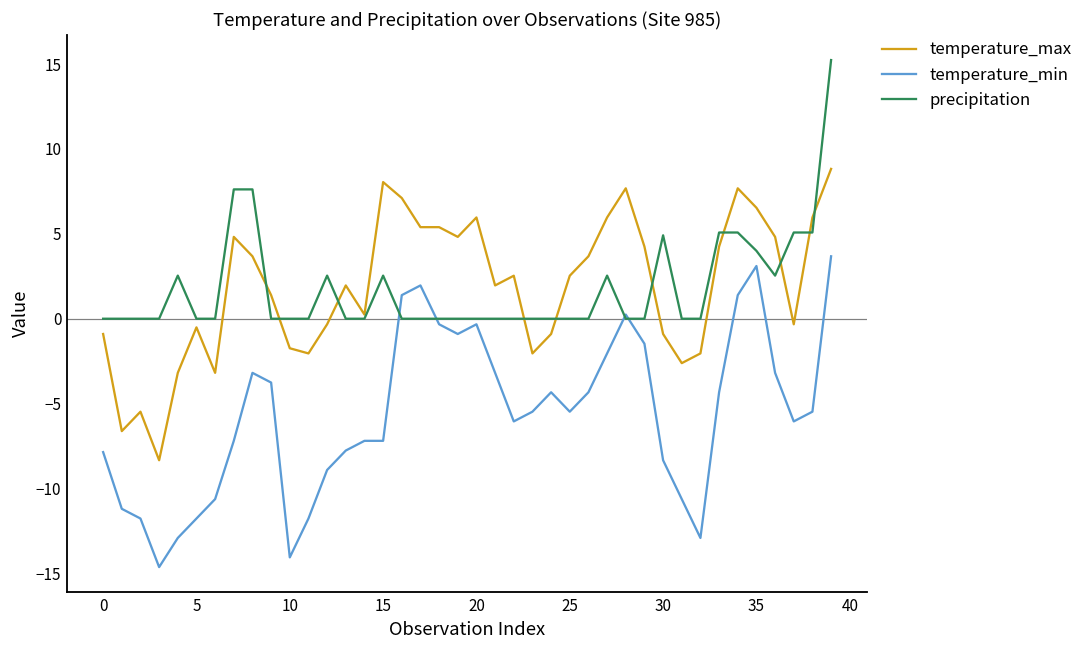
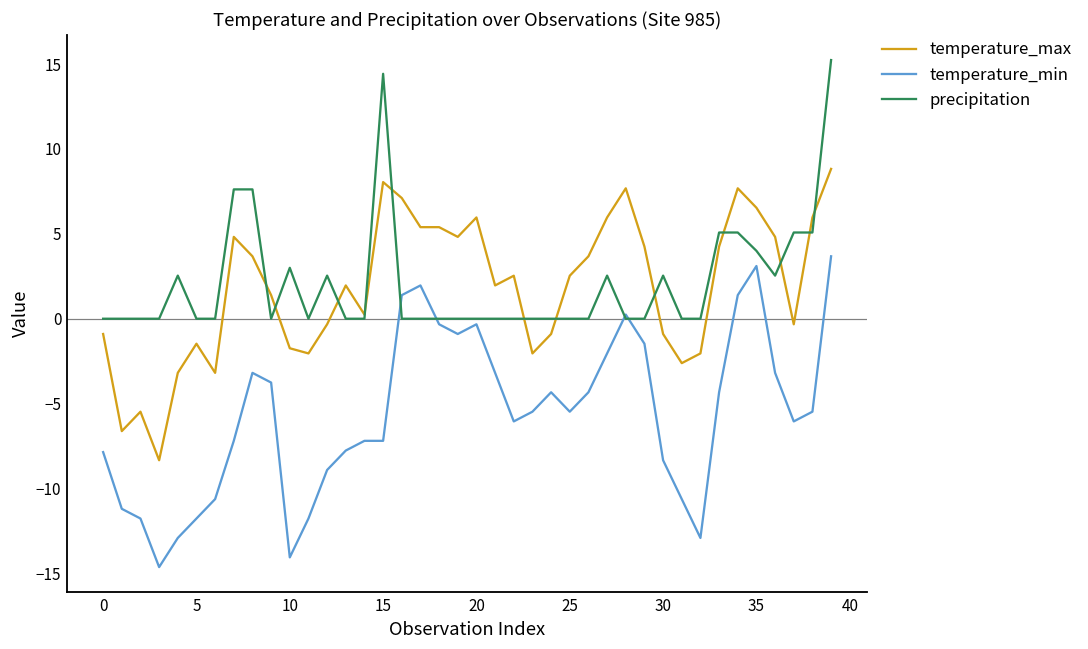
  {
    "temperature_max": {
      "0": -0.9,
-     "5": -0.5,
+     "5": -1.5,
      "10": -1.7,
      "15": 8.1,
      "20": 6.0,
      "25": 2.5,
      "30": -0.9,
      "35": 6.5
    },
    "temperature_min": {
      "0": -7.9,
      "5": -11.8,
      "10": -14.1,
      "15": -7.2,
      "20": -0.3,
      "25": -5.5,
      "30": -8.3,
      "35": 3.1
    },
    "precipitation": {
      "0": 0.0,
      "5": 0.0,
-     "10": 0,
-     "15": 2.5,
+     "10": 3,
+     "15": 14.4,
      "20": 0.0,
      "25": 0.0,
-     "30": 4.9,
+     "30": 2.5,
      "35": 4.0
    }
  }
